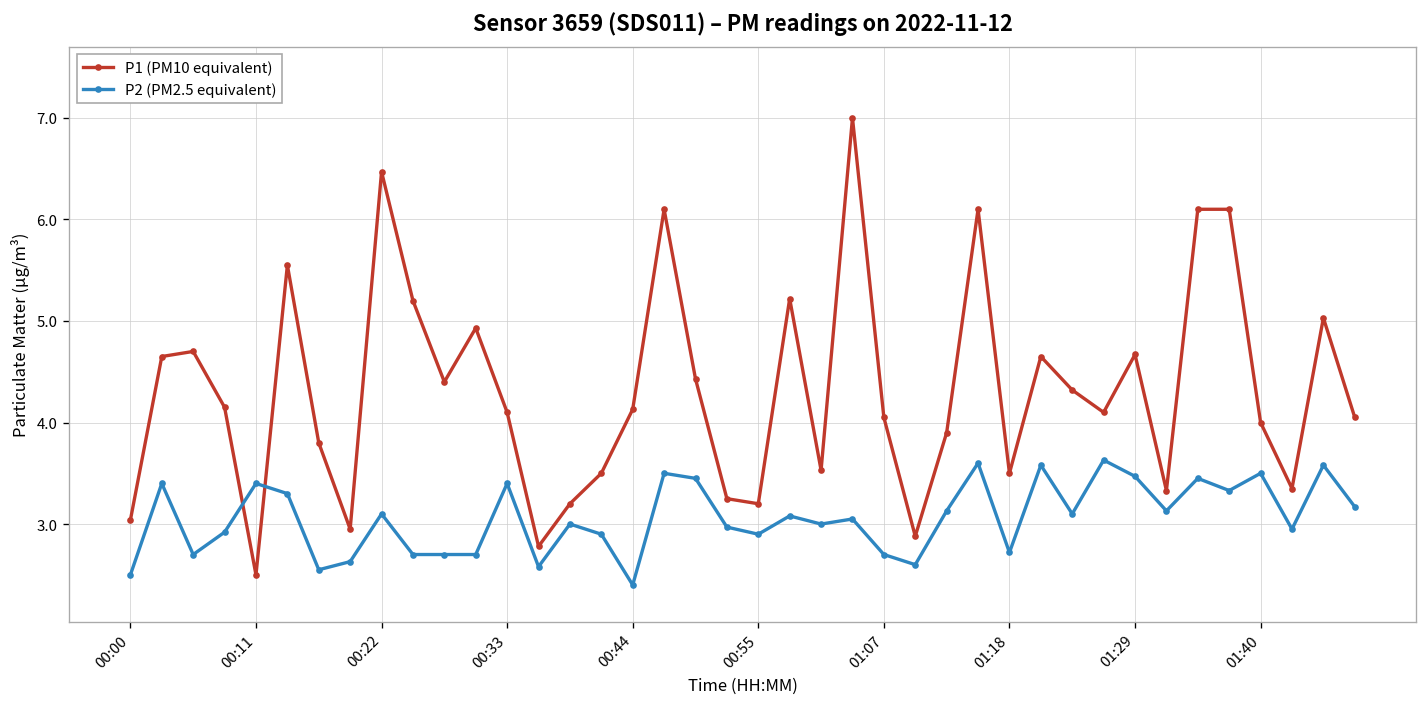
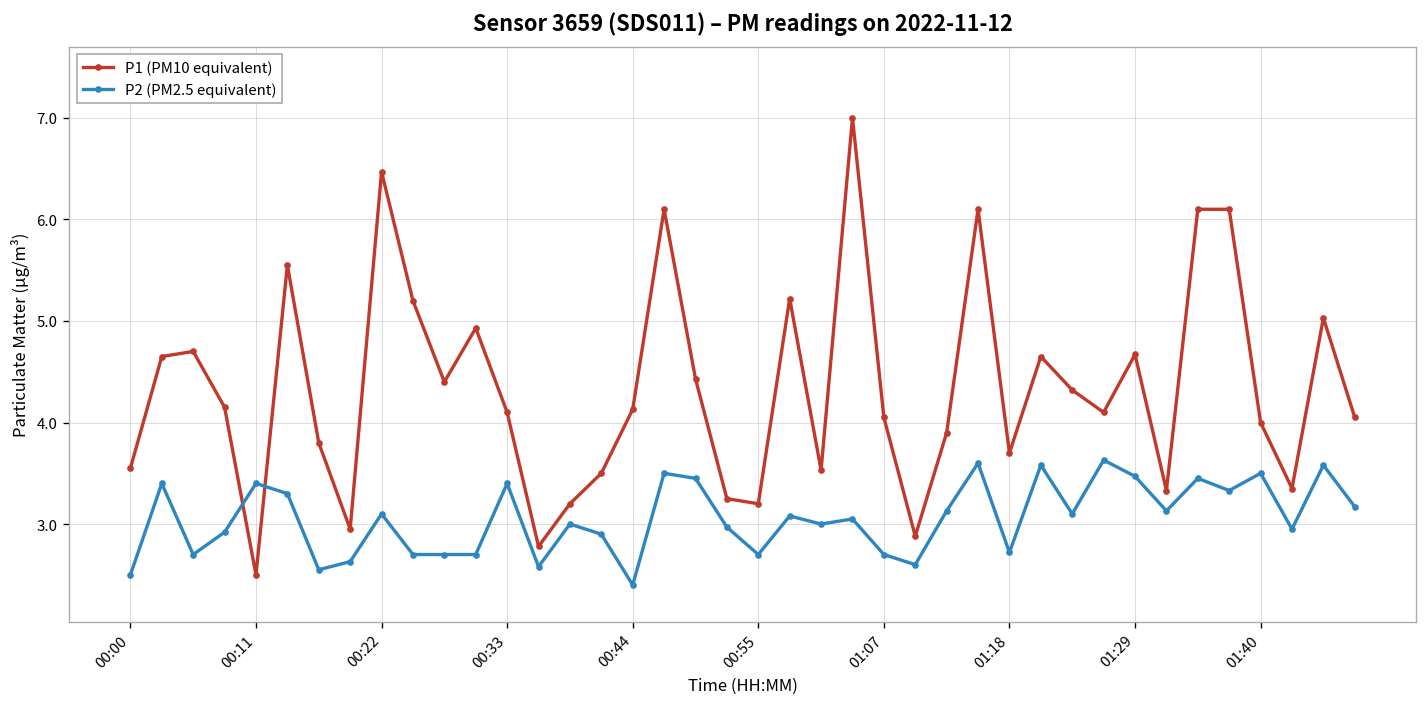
  {
    "P1 (PM10 equivalent)": {
-     "00:00": 3.0,
+     "00:00": 3.6,
      "00:11": 2.5,
      "00:22": 6.5,
      "00:33": 4.1,
      "00:44": 4.1,
      "00:55": 3.2,
      "01:07": 4.1,
-     "01:18": 3.5,
+     "01:18": 3.7,
      "01:29": 4.7,
      "01:40": 4.0
    },
    "P2 (PM2.5 equivalent)": {
      "00:00": 2.5,
      "00:11": 3.4,
      "00:22": 3.1,
      "00:33": 3.4,
      "00:44": 2.4,
-     "00:55": 2.9,
+     "00:55": 2.7,
      "01:07": 2.7,
      "01:18": 2.7,
      "01:29": 3.5,
      "01:40": 3.5
    }
  }
